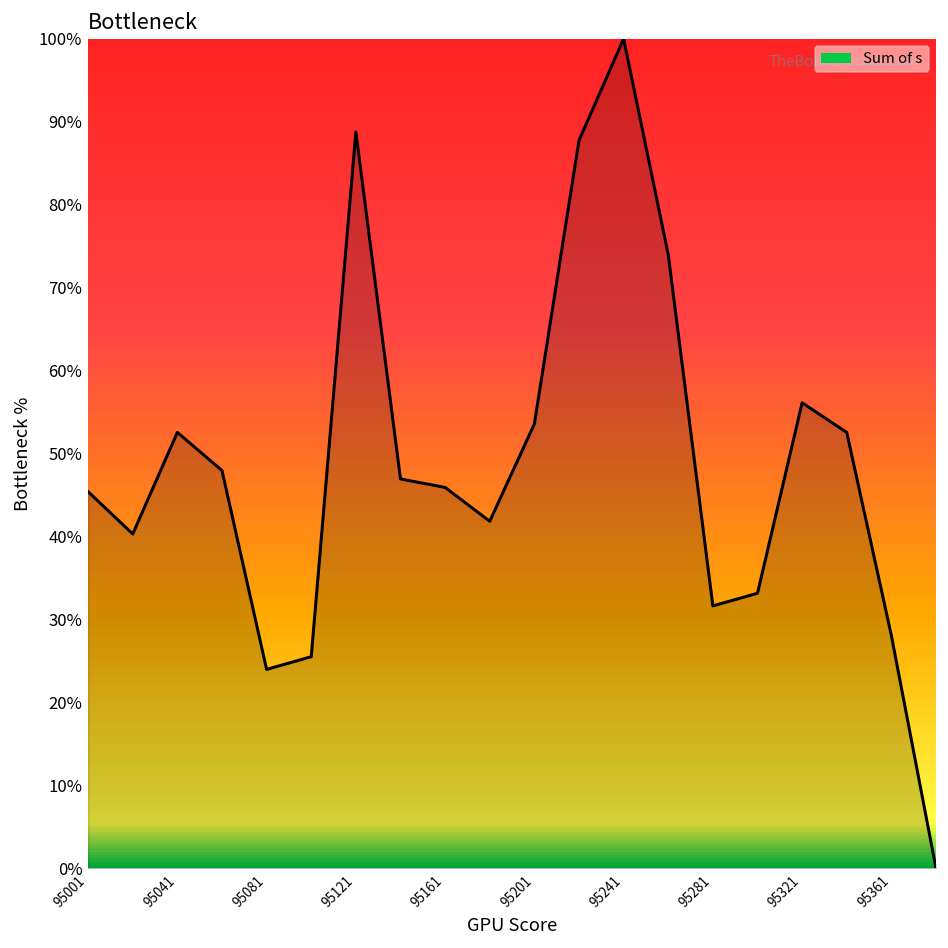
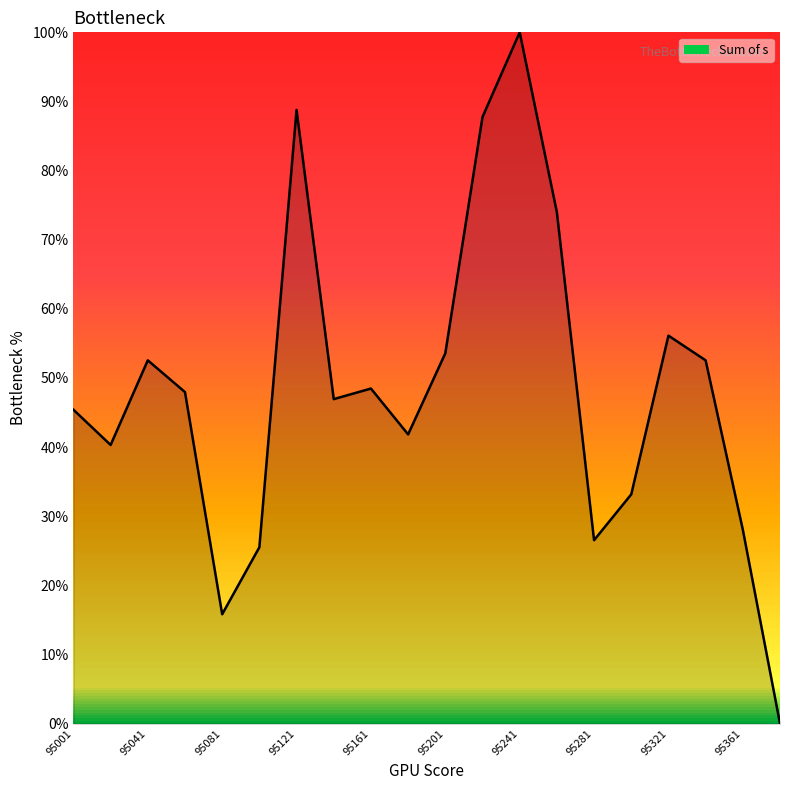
  {
    "95001": "45%",
    "95041": "53%",
-   "95081": "24%",
+   "95081": "16%",
    "95121": "89%",
-   "95161": "46%",
+   "95161": "48%",
    "95201": "54%",
    "95241": "100%",
-   "95281": "32%",
+   "95281": "27%",
    "95321": "56%",
    "95361": "28%"
  }
